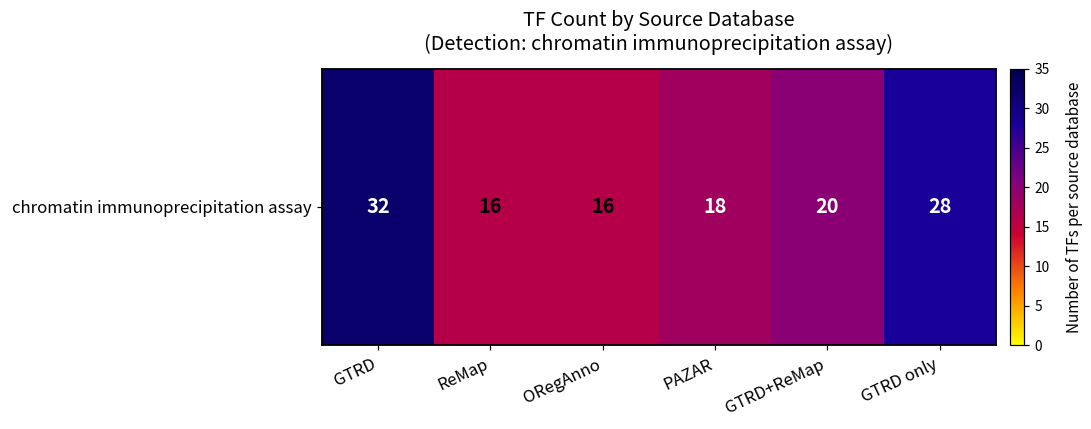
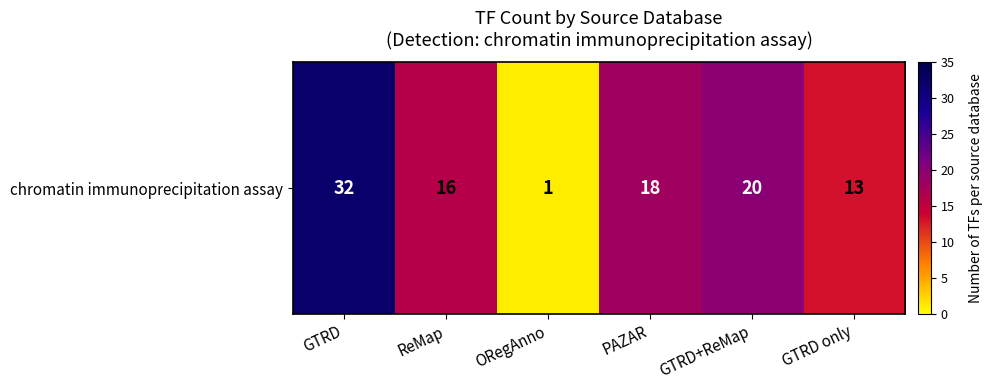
  {
    "chromatin immunoprecipitation assay": {
      "GTRD": 32,
      "ReMap": 16,
-     "ORegAnno": 16,
+     "ORegAnno": 1,
      "PAZAR": 18,
      "GTRD+ReMap": 20,
-     "GTRD only": 28
+     "GTRD only": 13
    }
  }
